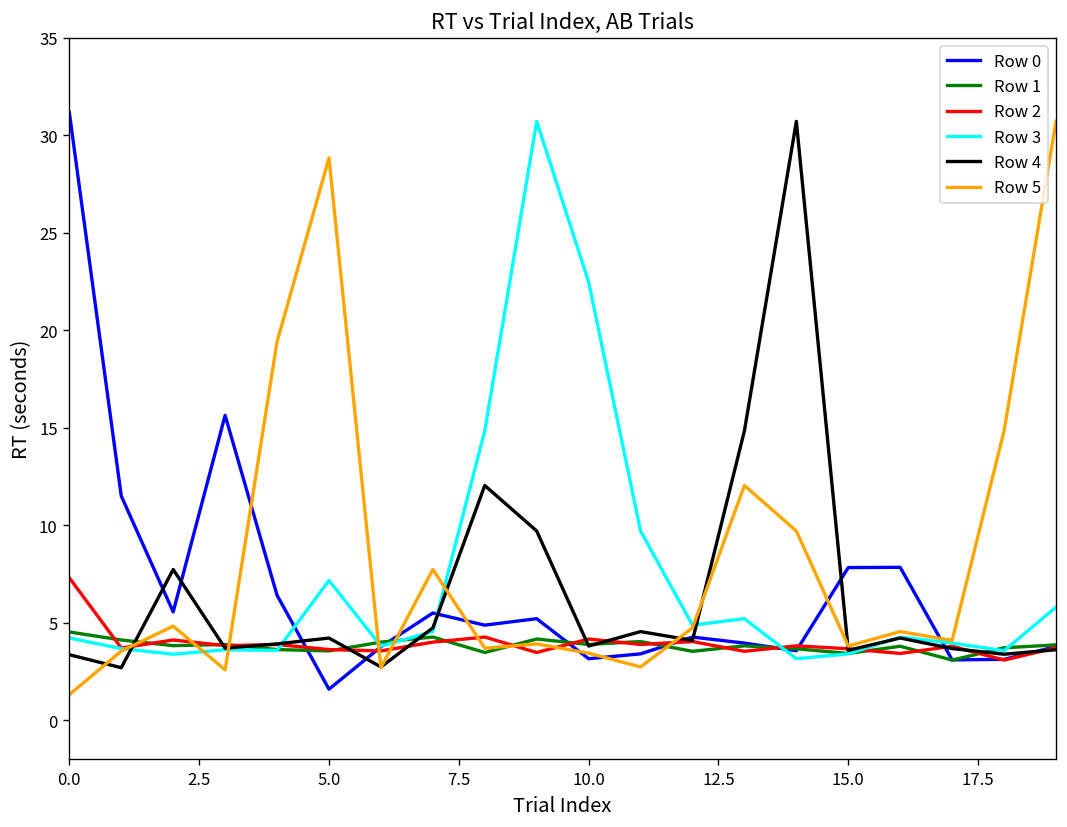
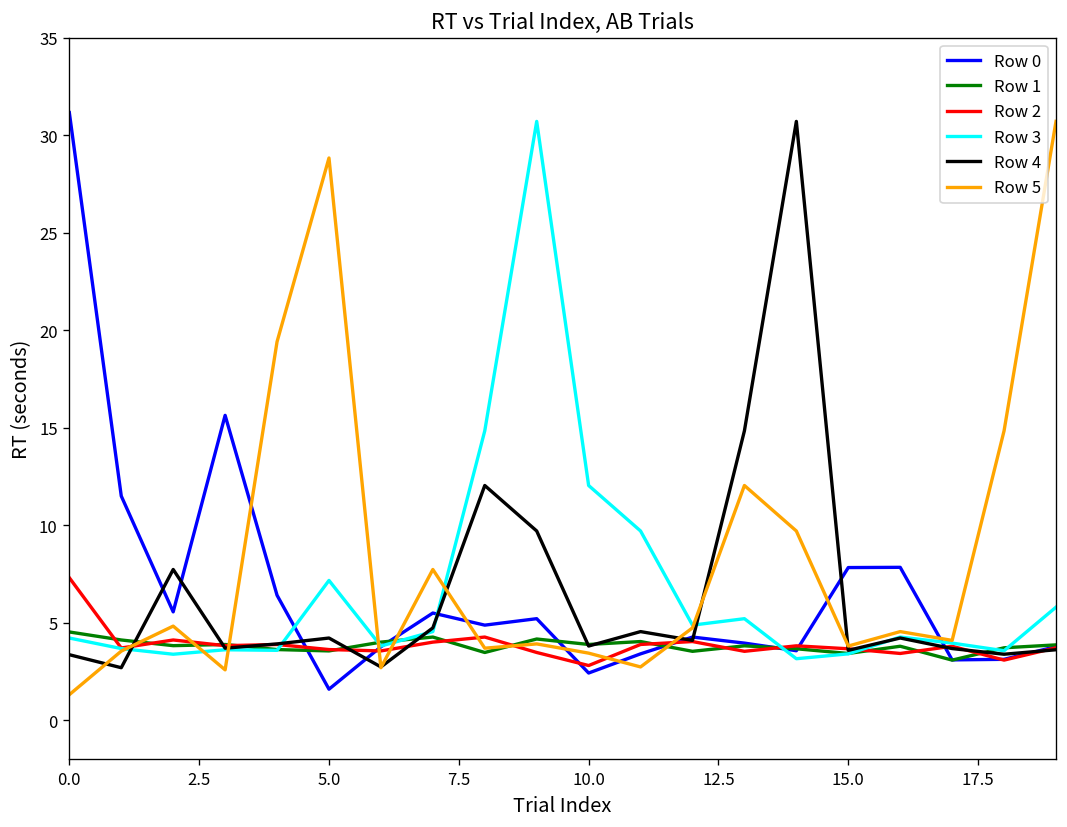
  {
    "Row 0": {
      "0.0": 31.2,
      "5.0": 1.6,
-     "10.0": 3.2,
+     "10.0": 2.4,
      "15.0": 7.8
    },
    "Row 1": {
      "0.0": 4.5
    },
    "Row 2": {
      "0.0": 7.3,
-     "10.0": 4.2
+     "10.0": 2.8
    },
    "Row 3": {
      "0.0": 4.2,
      "5.0": 7.2,
-     "10.0": 22.5
+     "10.0": 12.0
    },
    "Row 4": {
      "0.0": 3.4,
      "5.0": 4.2
    },
    "Row 5": {
      "0.0": 1.3,
      "5.0": 28.8,
      "10.0": 3.5
    }
  }
